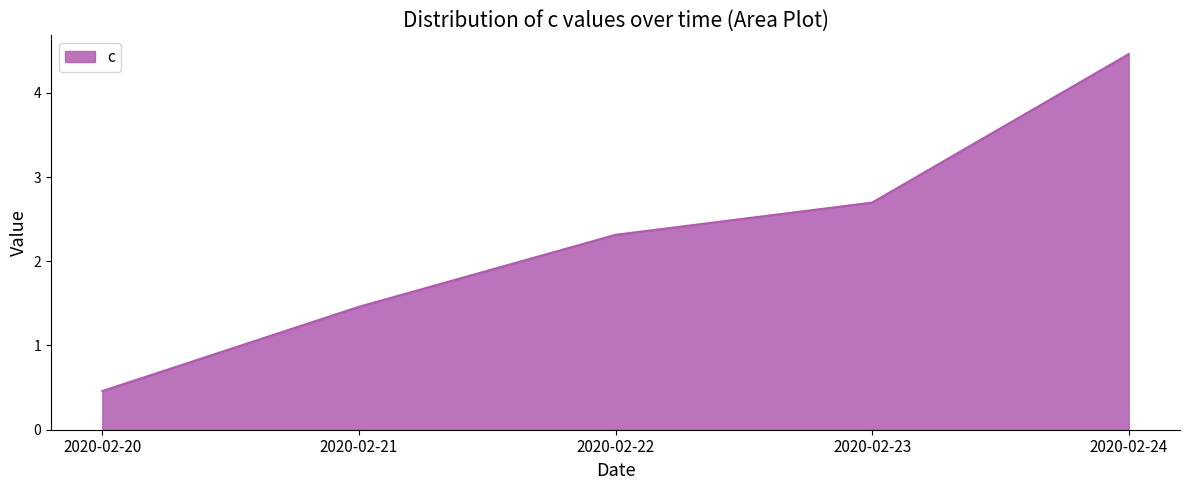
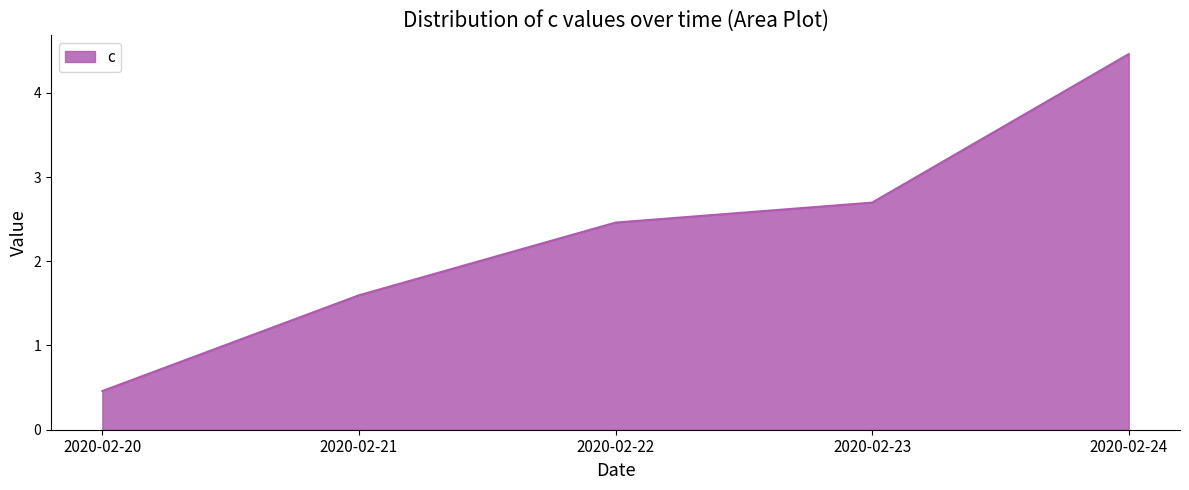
  {
    "2020-02-20": 0.5,
-   "2020-02-21": 1.5,
-   "2020-02-22": 2.3,
+   "2020-02-21": 1.6,
+   "2020-02-22": 2.5,
    "2020-02-23": 2.7,
    "2020-02-24": 4.5
  }
